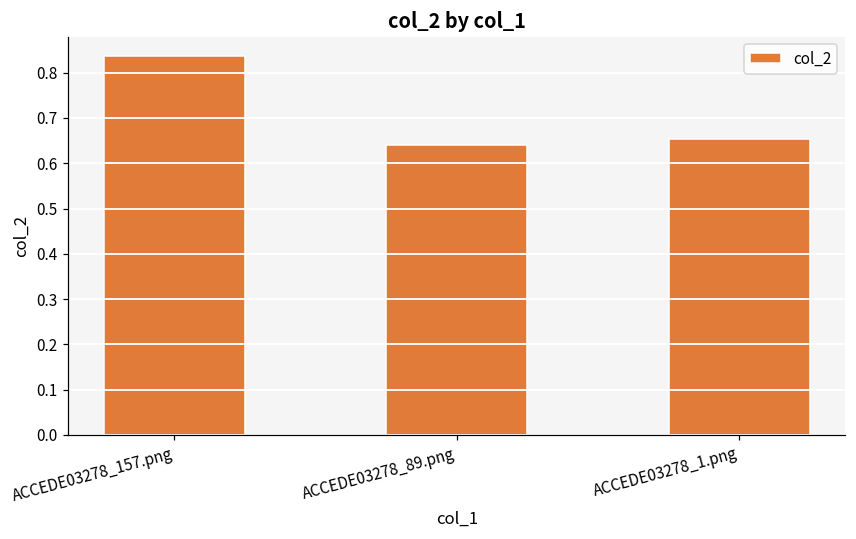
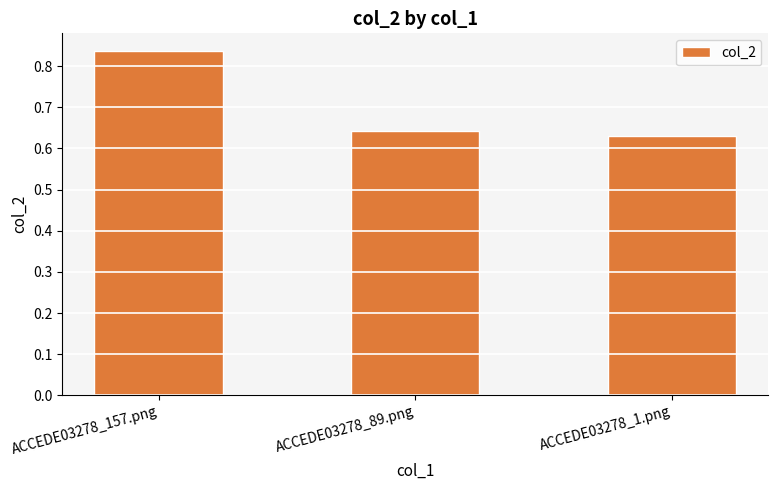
  {
    "ACCEDE03278_157.png": 0.84,
    "ACCEDE03278_89.png": 0.64,
-   "ACCEDE03278_1.png": 0.65
+   "ACCEDE03278_1.png": 0.63
  }
